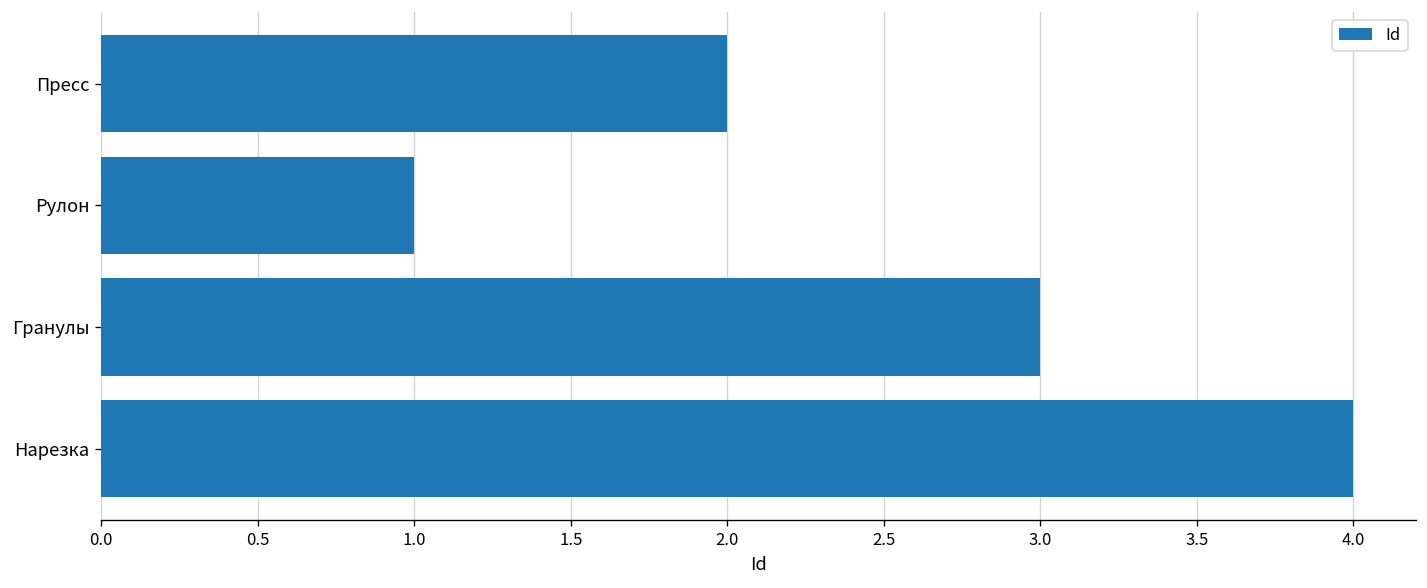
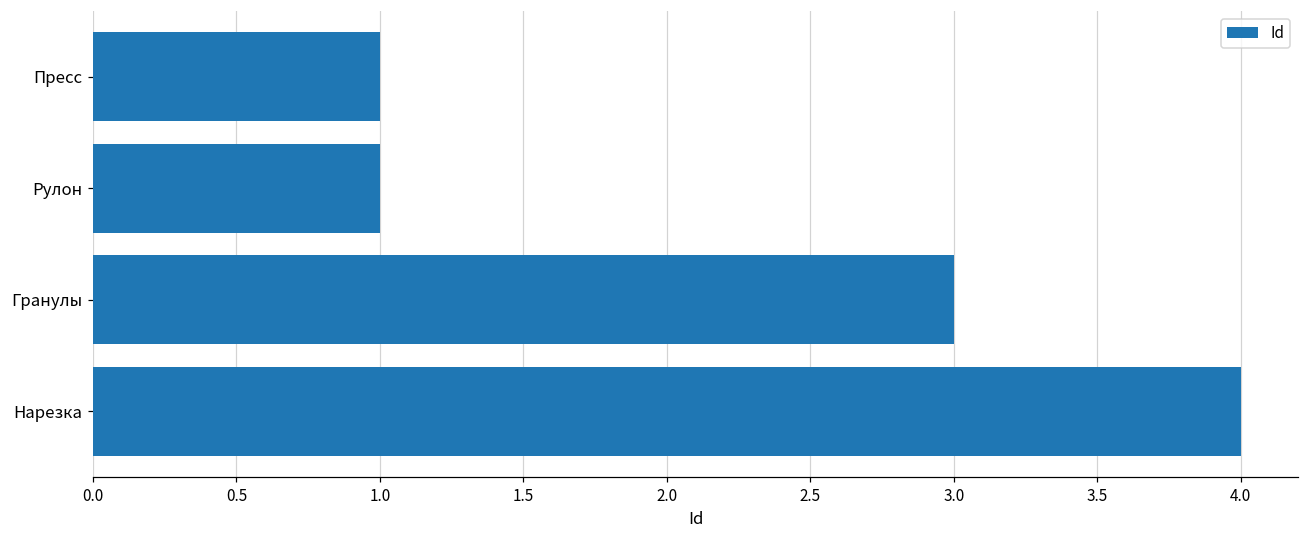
  {
-   "Пресс": 2,
+   "Пресс": 1,
    "Рулон": 1,
    "Гранулы": 3,
    "Нарезка": 4
  }
